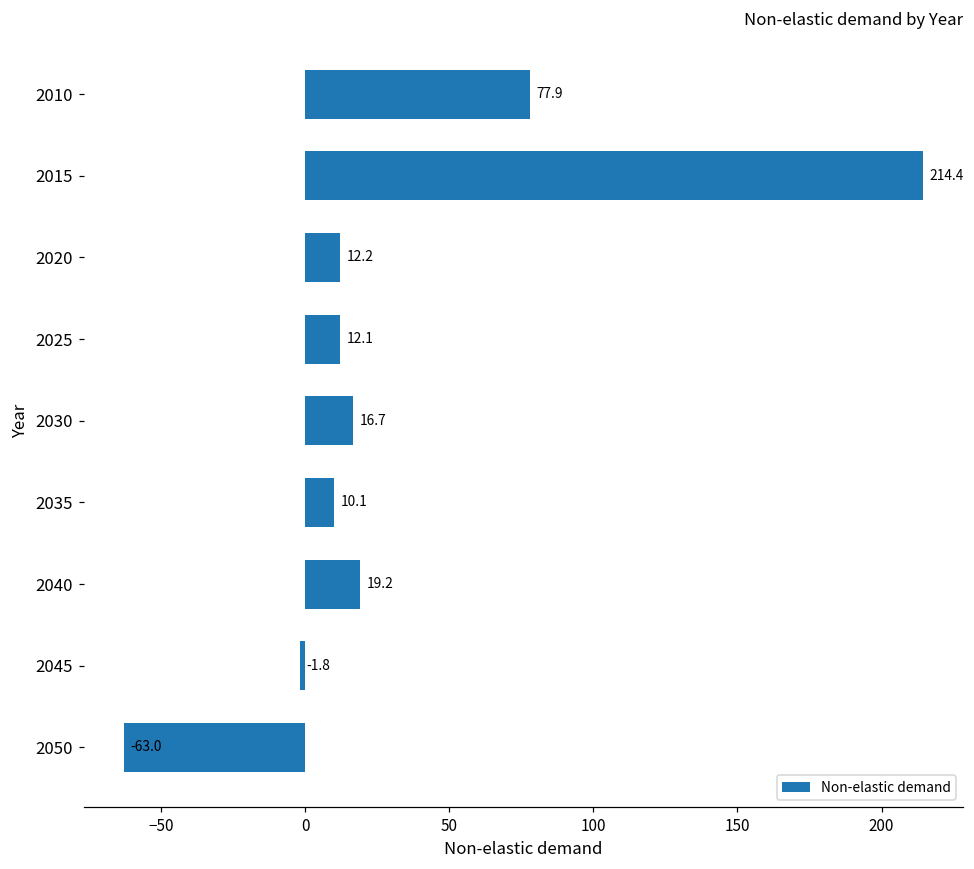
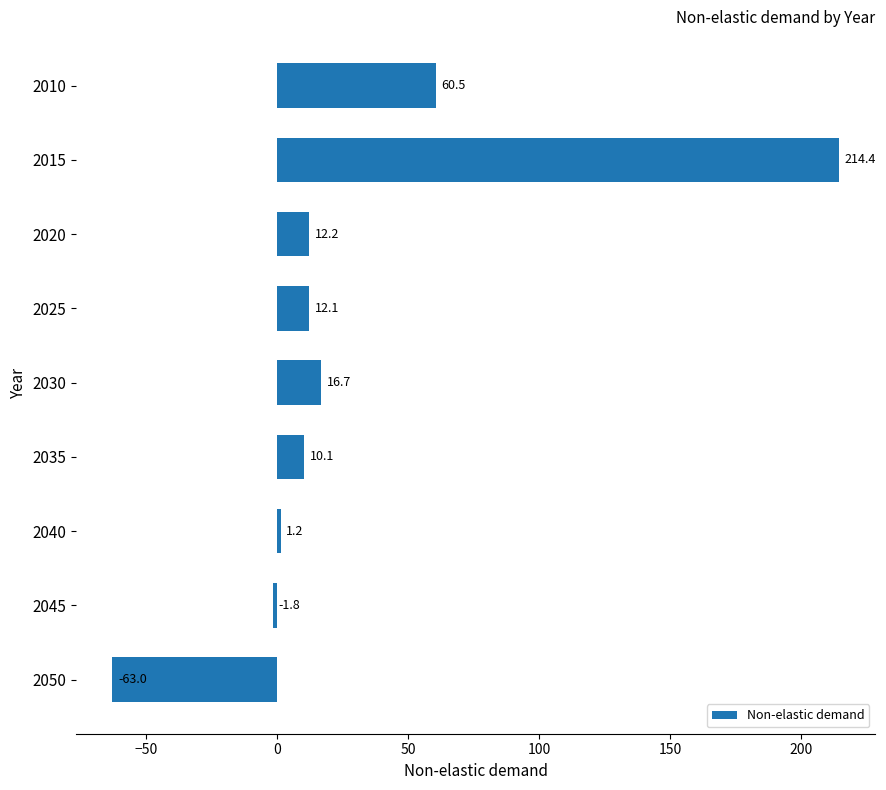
  {
-   "2010": 77.9,
+   "2010": 60.5,
    "2015": 214.4,
    "2020": 12.2,
    "2025": 12.1,
    "2030": 16.7,
    "2035": 10.1,
-   "2040": 19.2,
+   "2040": 1.2,
    "2045": -1.8,
    "2050": -63.0
  }
